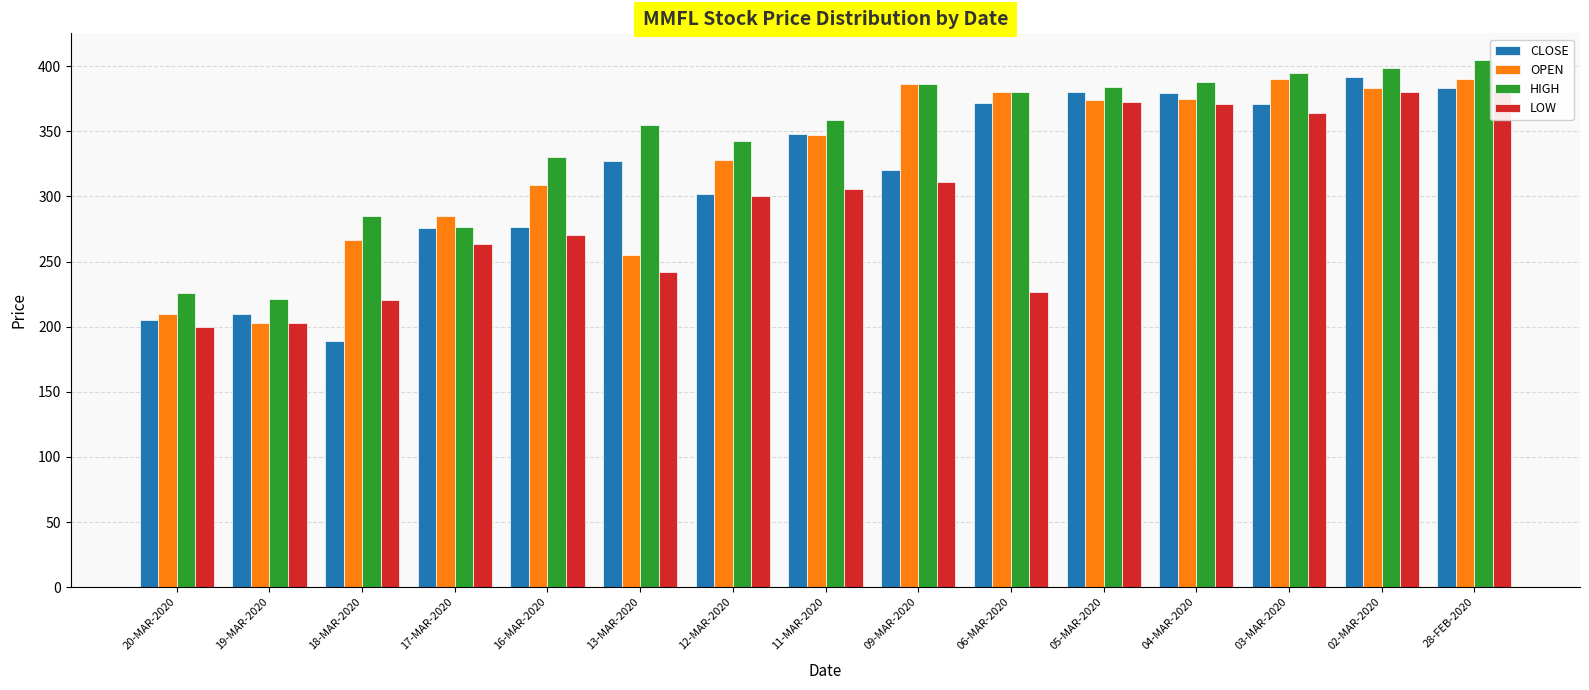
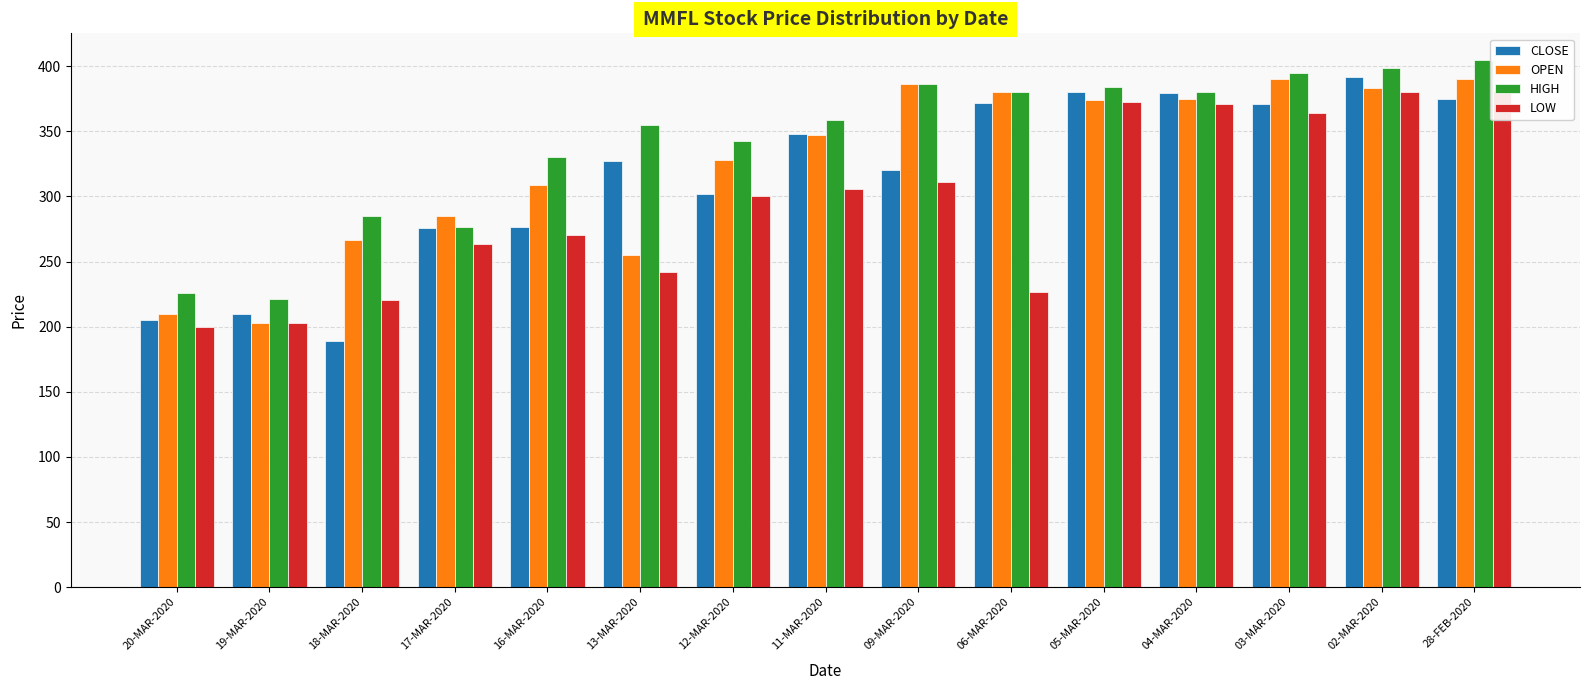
  {
    "CLOSE": {
      "20-MAR-2020": 205,
      "19-MAR-2020": 210,
      "18-MAR-2020": 189,
      "17-MAR-2020": 276,
      "16-MAR-2020": 276,
      "13-MAR-2020": 327,
      "12-MAR-2020": 302,
      "11-MAR-2020": 348,
      "09-MAR-2020": 321,
      "06-MAR-2020": 372,
      "05-MAR-2020": 380,
      "04-MAR-2020": 379,
      "03-MAR-2020": 371,
      "02-MAR-2020": 392,
-     "28-FEB-2020": 383
+     "28-FEB-2020": 375
    },
    "OPEN": {
      "20-MAR-2020": 210,
      "19-MAR-2020": 203,
      "18-MAR-2020": 267,
      "17-MAR-2020": 285,
      "16-MAR-2020": 309,
      "13-MAR-2020": 255,
      "12-MAR-2020": 328,
      "11-MAR-2020": 347,
      "09-MAR-2020": 386,
      "06-MAR-2020": 380,
      "05-MAR-2020": 374,
      "04-MAR-2020": 375,
      "03-MAR-2020": 390,
      "02-MAR-2020": 384,
      "28-FEB-2020": 390
    },
    "HIGH": {
      "20-MAR-2020": 226,
      "19-MAR-2020": 221,
      "18-MAR-2020": 285,
      "17-MAR-2020": 277,
      "16-MAR-2020": 330,
      "13-MAR-2020": 355,
      "12-MAR-2020": 342,
      "11-MAR-2020": 359,
      "09-MAR-2020": 386,
      "06-MAR-2020": 380,
      "05-MAR-2020": 384,
-     "04-MAR-2020": 388,
+     "04-MAR-2020": 380,
      "03-MAR-2020": 395,
      "02-MAR-2020": 399,
      "28-FEB-2020": 405
    },
    "LOW": {
      "20-MAR-2020": 200,
      "19-MAR-2020": 203,
      "18-MAR-2020": 221,
      "17-MAR-2020": 263,
      "16-MAR-2020": 270,
      "13-MAR-2020": 242,
      "12-MAR-2020": 300,
      "11-MAR-2020": 306,
      "09-MAR-2020": 311,
      "06-MAR-2020": 227,
      "05-MAR-2020": 372,
      "04-MAR-2020": 371,
      "03-MAR-2020": 364,
      "02-MAR-2020": 380
    }
  }
